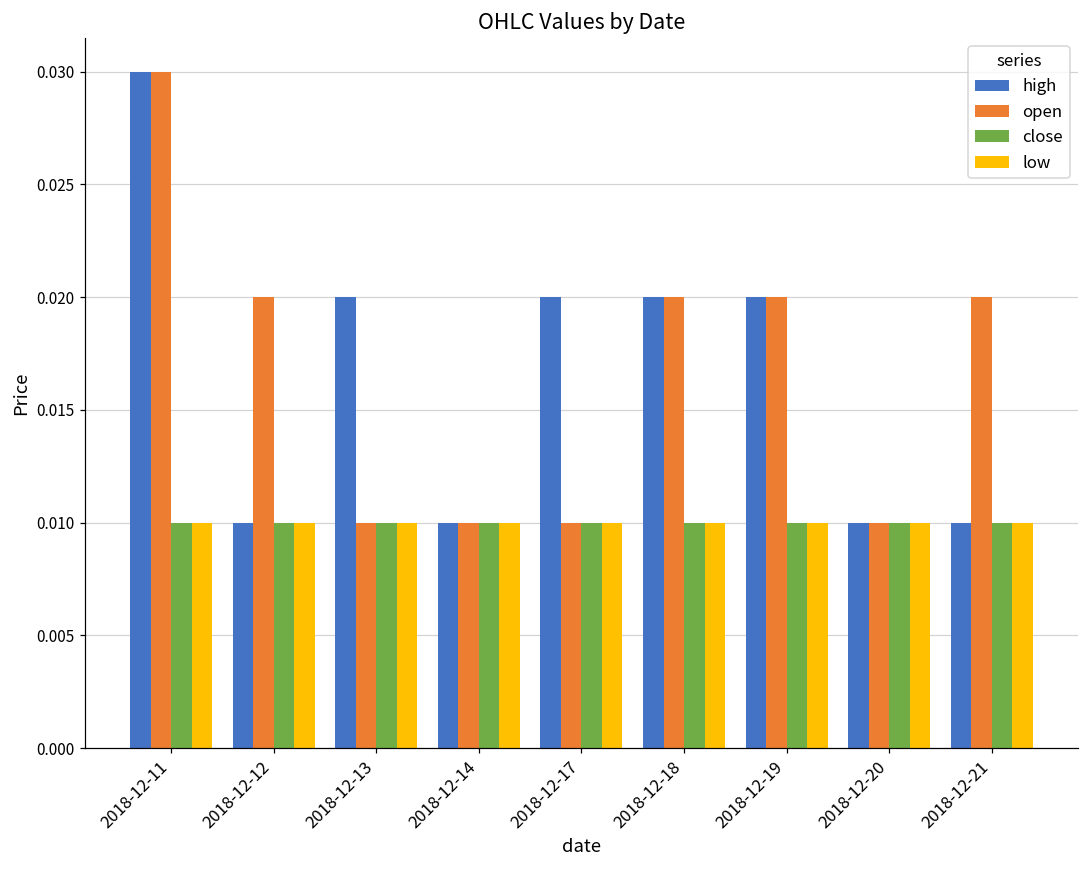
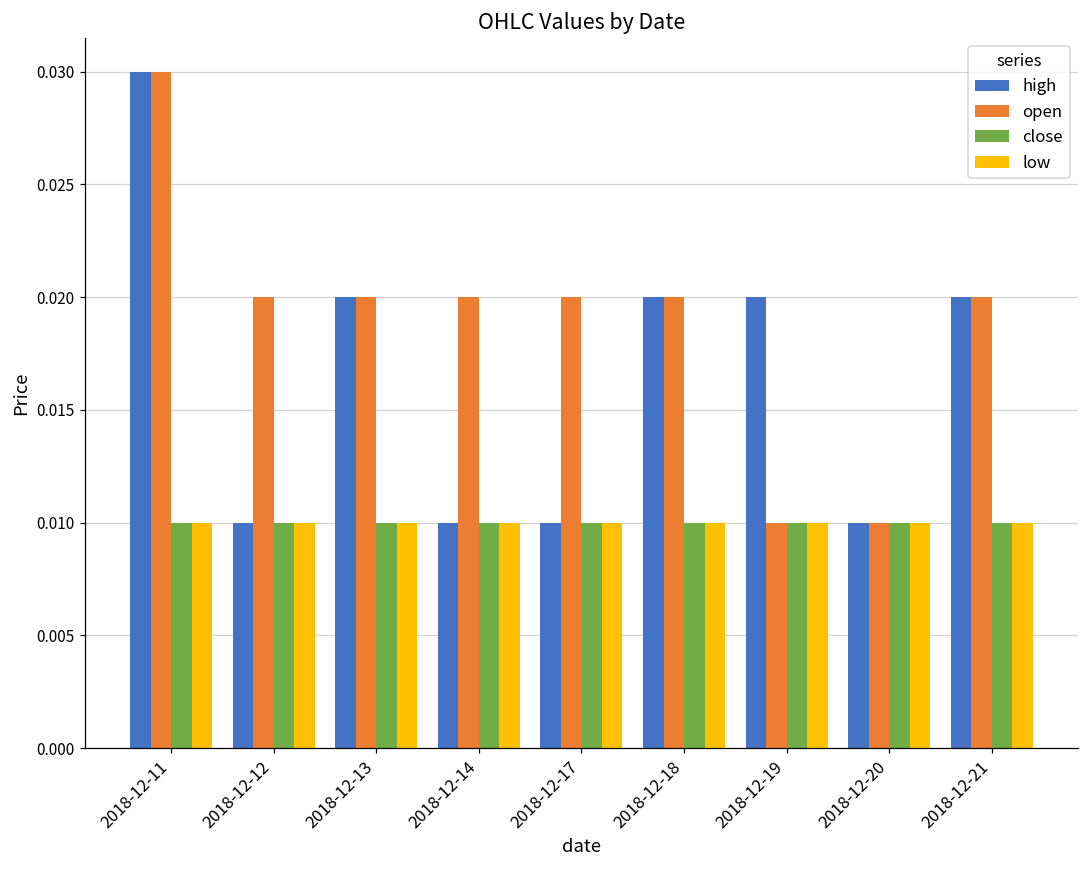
  {
    "high": {
      "2018-12-11": 0.03,
      "2018-12-12": 0.01,
      "2018-12-13": 0.02,
      "2018-12-14": 0.01,
-     "2018-12-17": 0.02,
+     "2018-12-17": 0.01,
      "2018-12-18": 0.02,
      "2018-12-19": 0.02,
      "2018-12-20": 0.01,
-     "2018-12-21": 0.01
+     "2018-12-21": 0.02
    },
    "open": {
      "2018-12-11": 0.03,
      "2018-12-12": 0.02,
-     "2018-12-13": 0.01,
-     "2018-12-14": 0.01,
-     "2018-12-17": 0.01,
+     "2018-12-13": 0.02,
+     "2018-12-14": 0.02,
+     "2018-12-17": 0.02,
      "2018-12-18": 0.02,
-     "2018-12-19": 0.02,
+     "2018-12-19": 0.01,
      "2018-12-20": 0.01,
      "2018-12-21": 0.02
    },
    "close": {
      "2018-12-11": 0.01,
      "2018-12-12": 0.01,
      "2018-12-13": 0.01,
      "2018-12-14": 0.01,
      "2018-12-17": 0.01,
      "2018-12-18": 0.01,
      "2018-12-19": 0.01,
      "2018-12-20": 0.01,
      "2018-12-21": 0.01
    },
    "low": {
      "2018-12-11": 0.01,
      "2018-12-12": 0.01,
      "2018-12-13": 0.01,
      "2018-12-14": 0.01,
      "2018-12-17": 0.01,
      "2018-12-18": 0.01,
      "2018-12-19": 0.01,
      "2018-12-20": 0.01,
      "2018-12-21": 0.01
    }
  }
